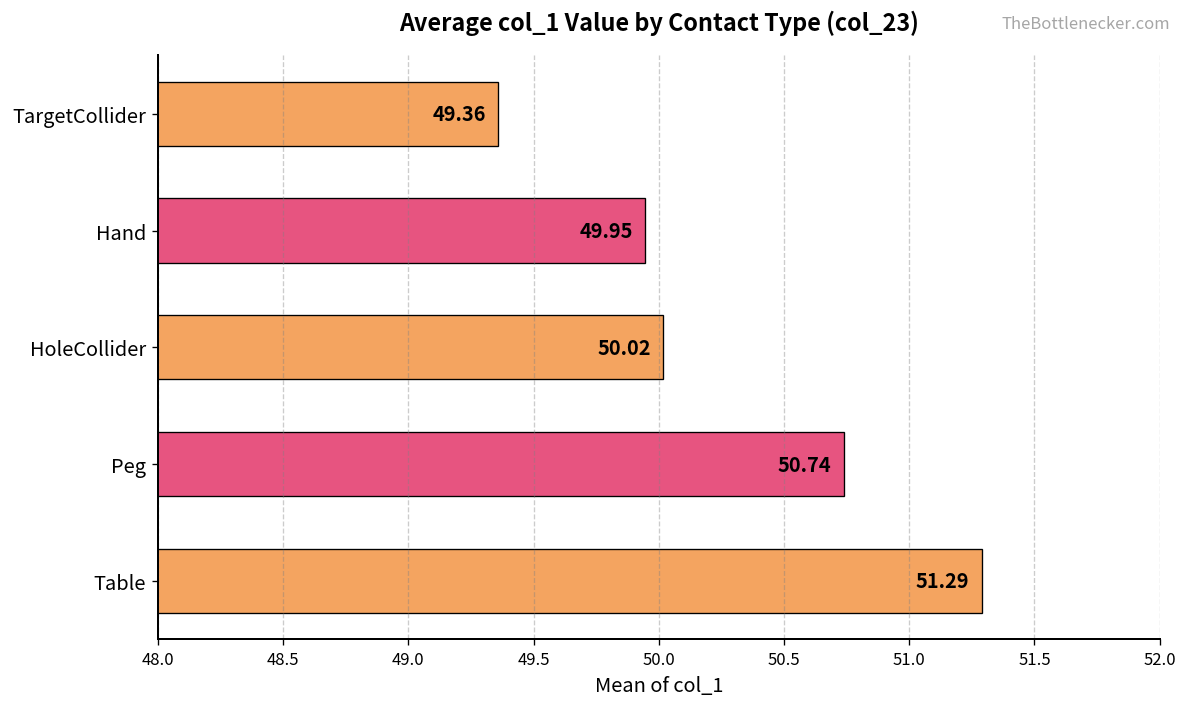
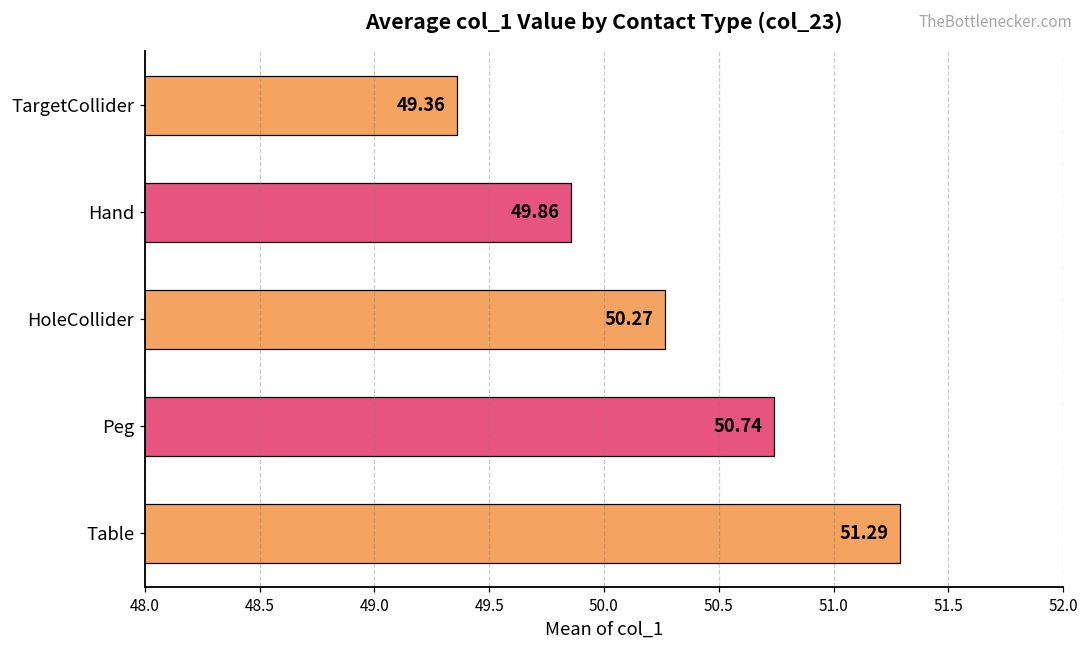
  {
    "TargetCollider": 49.36,
-   "Hand": 49.95,
-   "HoleCollider": 50.02,
+   "Hand": 49.86,
+   "HoleCollider": 50.27,
    "Peg": 50.74,
    "Table": 51.29
  }
